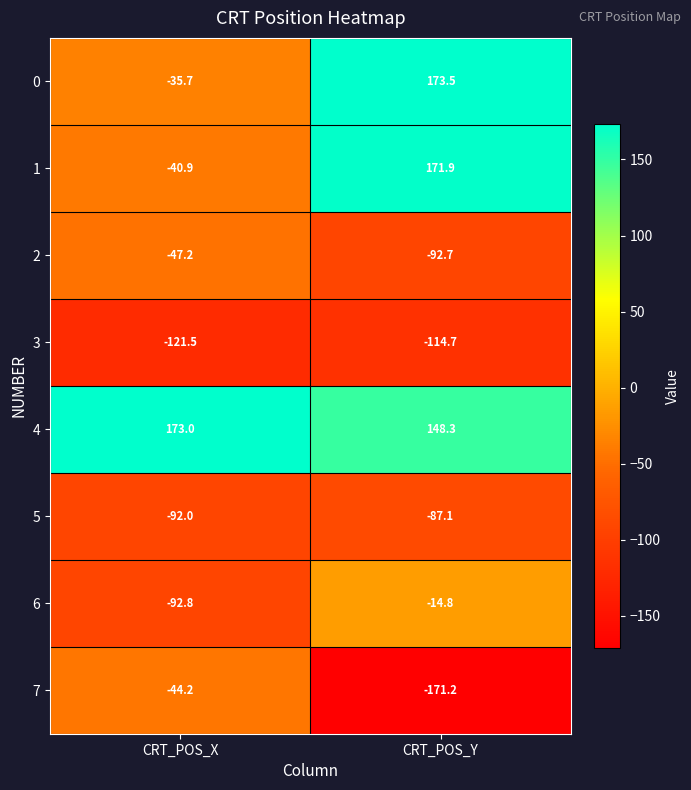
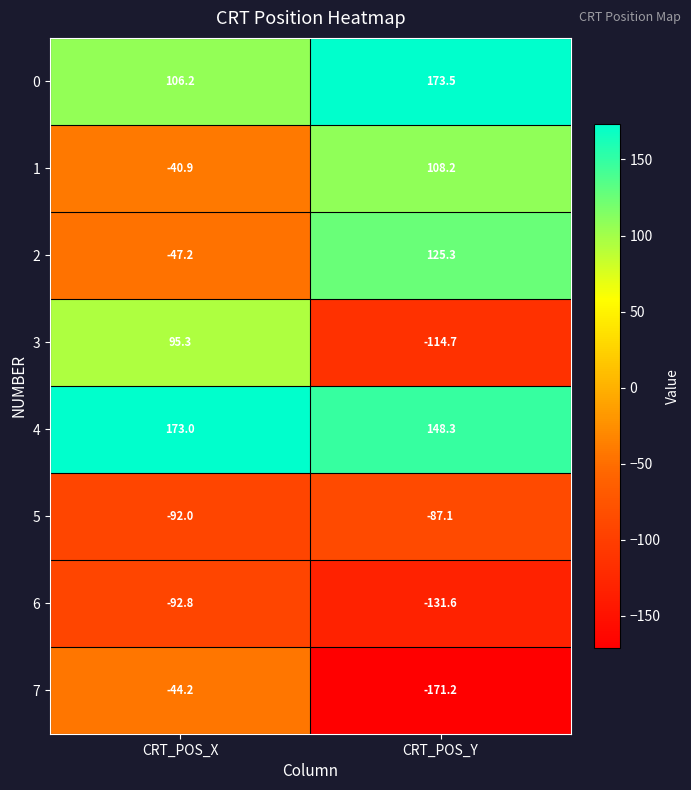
  {
    "0": {
-     "CRT_POS_X": -35.7,
+     "CRT_POS_X": 106.2,
      "CRT_POS_Y": 173.5
    },
    "1": {
      "CRT_POS_X": -40.9,
-     "CRT_POS_Y": 171.9
+     "CRT_POS_Y": 108.2
    },
    "2": {
      "CRT_POS_X": -47.2,
-     "CRT_POS_Y": -92.7
+     "CRT_POS_Y": 125.3
    },
    "3": {
-     "CRT_POS_X": -121.5,
+     "CRT_POS_X": 95.3,
      "CRT_POS_Y": -114.7
    },
    "4": {
      "CRT_POS_X": 173.0,
      "CRT_POS_Y": 148.3
    },
    "5": {
      "CRT_POS_X": -92.0,
      "CRT_POS_Y": -87.1
    },
    "6": {
      "CRT_POS_X": -92.8,
-     "CRT_POS_Y": -14.8
+     "CRT_POS_Y": -131.6
    },
    "7": {
      "CRT_POS_X": -44.2,
      "CRT_POS_Y": -171.2
    }
  }
